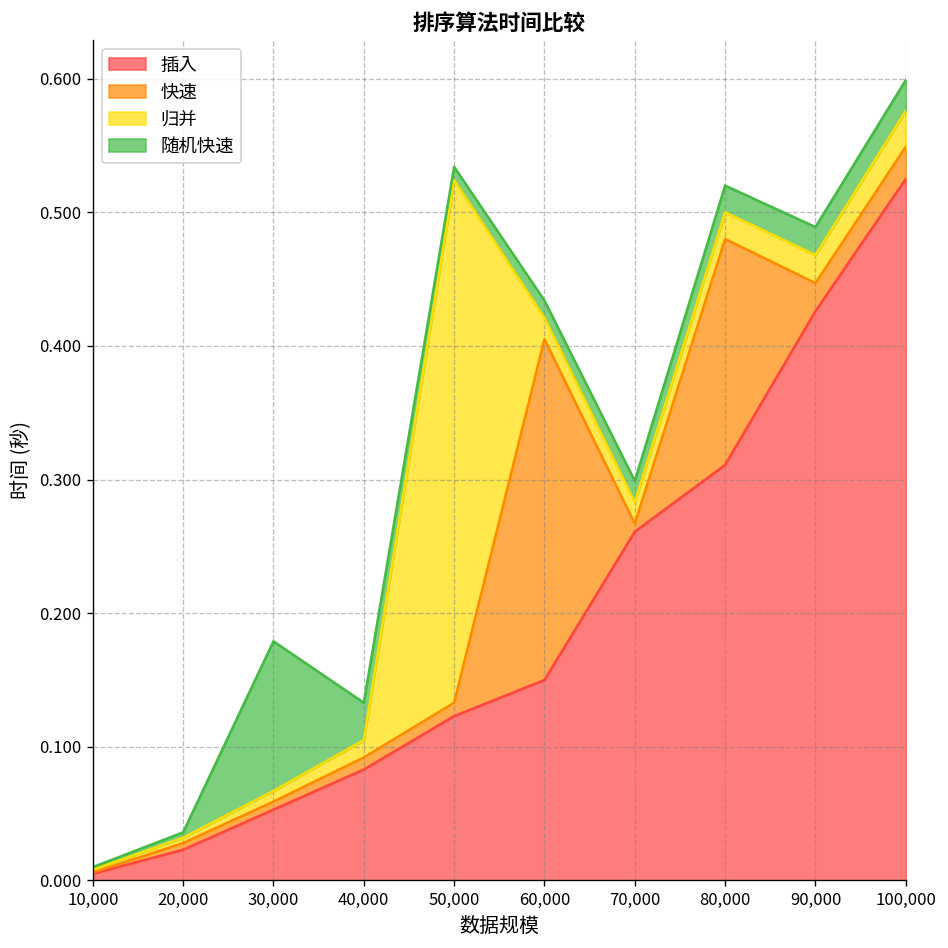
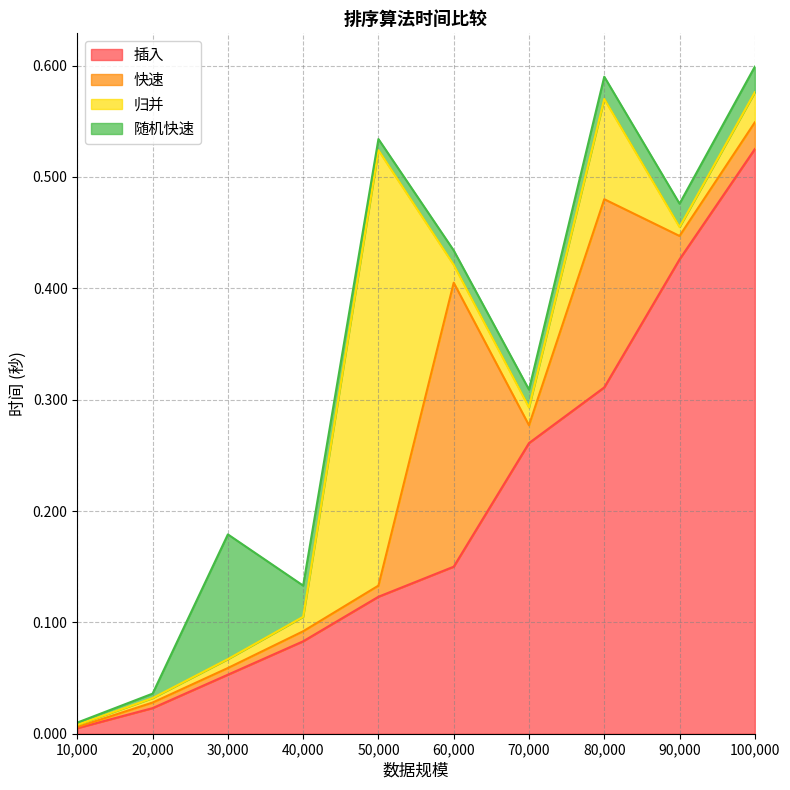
  {
    "插入": {
      "20,000": 0.023,
      "30,000": 0.053,
      "40,000": 0.083,
      "50,000": 0.123,
      "60,000": 0.150,
      "70,000": 0.261,
      "80,000": 0.311,
      "90,000": 0.426,
      "100,000": 0.525
    },
    "快速": {
      "20,000": 0.005,
      "30,000": 0.006,
      "40,000": 0.009,
      "50,000": 0.010,
      "60,000": 0.255,
-     "70,000": 0.006,
+     "70,000": 0.016,
      "80,000": 0.169,
      "90,000": 0.021,
      "100,000": 0.024
    },
    "归并": {
      "20,000": 0.004,
      "30,000": 0.008,
      "40,000": 0.013,
      "50,000": 0.391,
      "60,000": 0.016,
      "70,000": 0.016,
-     "80,000": 0.02,
-     "90,000": 0.021,
+     "80,000": 0.09,
+     "90,000": 0.008,
      "100,000": 0.027
    },
    "随机快速": {
      "20,000": 0.004,
      "30,000": 0.112,
      "40,000": 0.028,
      "50,000": 0.010,
      "60,000": 0.013,
      "70,000": 0.016,
      "80,000": 0.020,
      "90,000": 0.021,
      "100,000": 0.023
    }
  }
